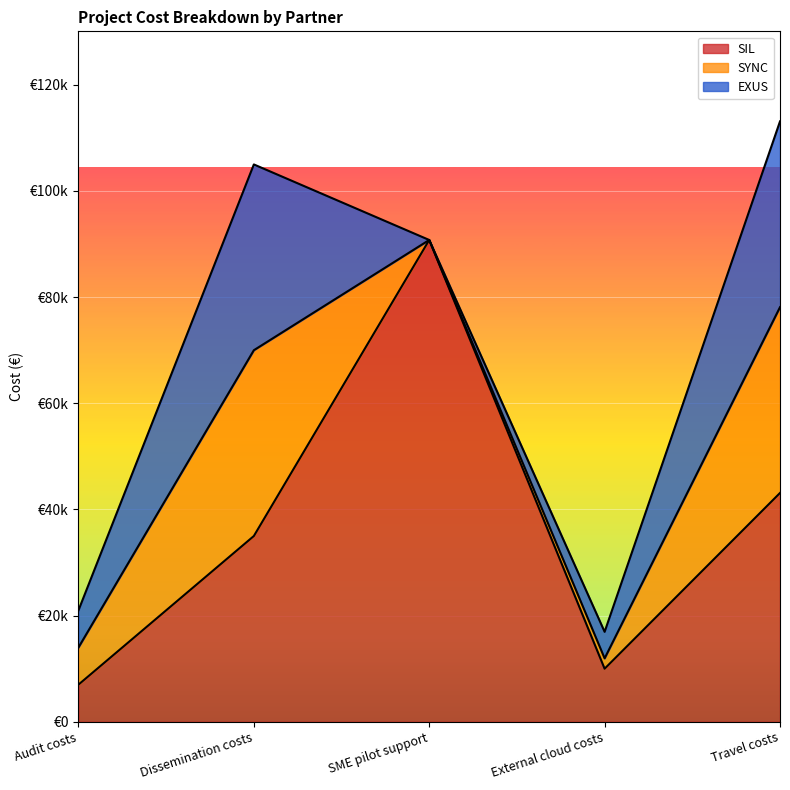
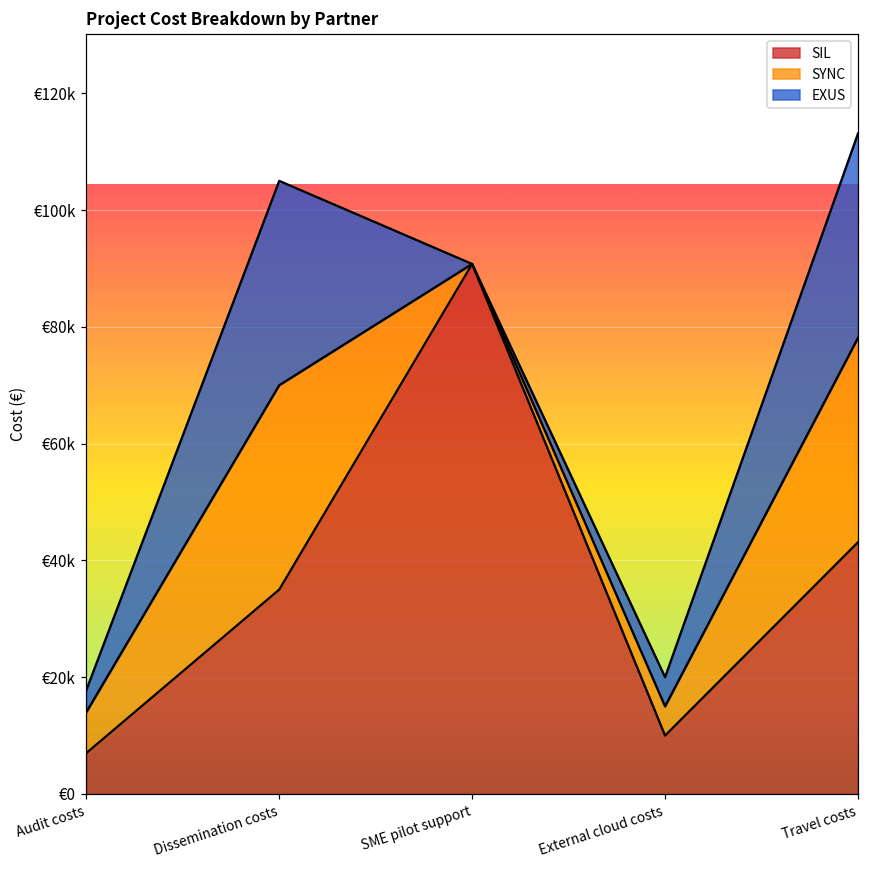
  {
    "SIL": {
      "Audit costs": "€7000",
      "Dissemination costs": "€35000",
      "External cloud costs": "€10000",
      "Travel costs": "€43000"
    },
    "SYNC": {
      "Audit costs": "€7000",
      "Dissemination costs": "€35000",
-     "External cloud costs": "€2000",
+     "External cloud costs": "€5000",
      "Travel costs": "€35000"
    },
    "EXUS": {
-     "Audit costs": "€7000",
+     "Audit costs": "€4000",
      "Dissemination costs": "€35000",
      "External cloud costs": "€5000",
      "Travel costs": "€35000"
    }
  }
